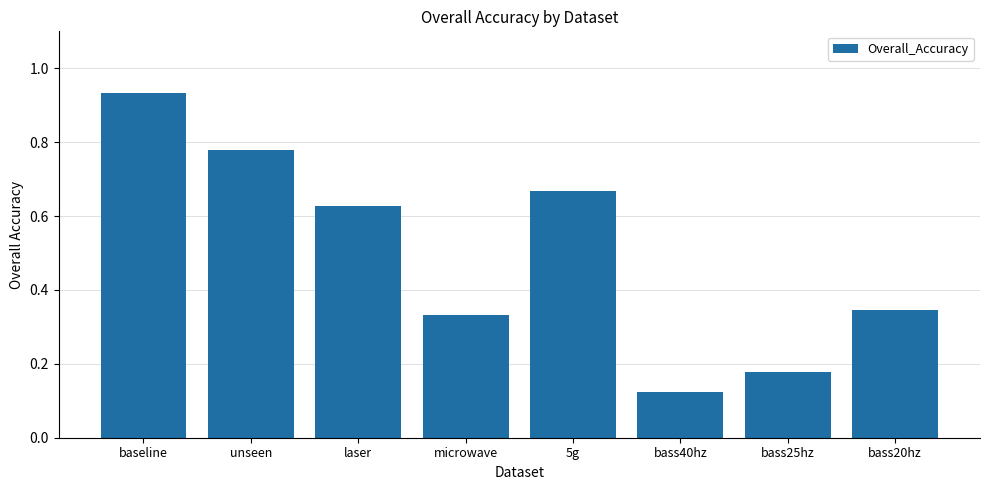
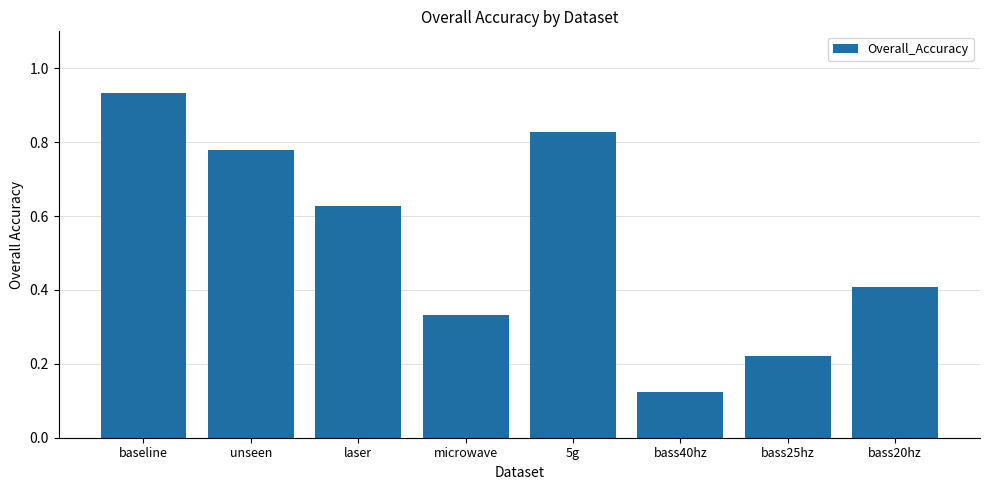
  {
    "baseline": 0.93,
    "unseen": 0.78,
    "laser": 0.63,
    "microwave": 0.33,
-   "5g": 0.67,
+   "5g": 0.83,
    "bass40hz": 0.12,
-   "bass25hz": 0.18,
-   "bass20hz": 0.35
+   "bass25hz": 0.22,
+   "bass20hz": 0.41
  }
